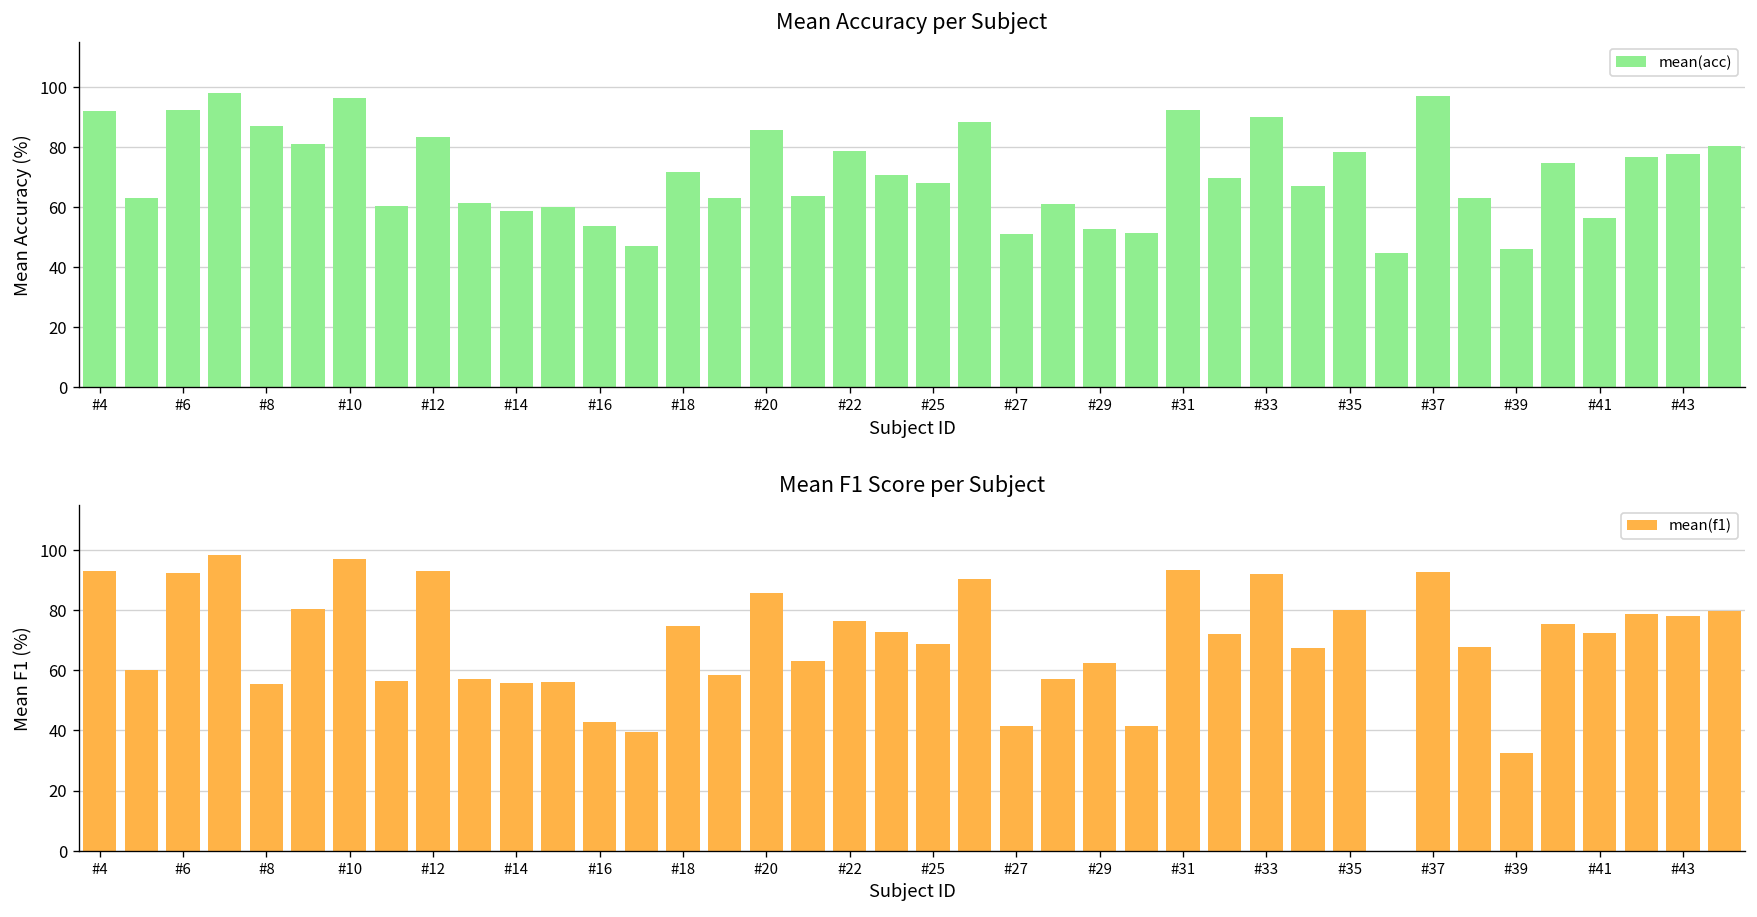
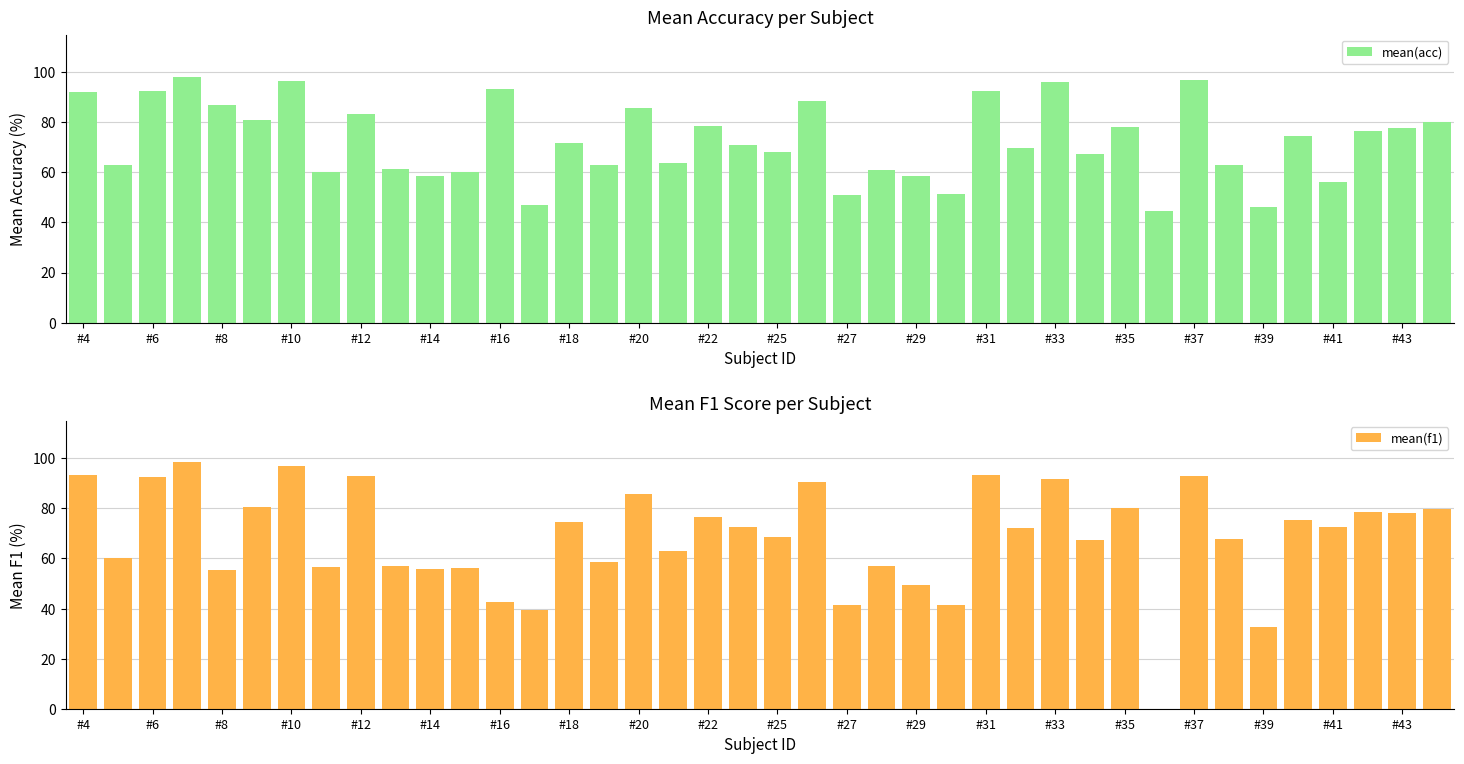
  {
    "Mean Accuracy per Subject": {
      "#4": 92,
      "#6": 92,
      "#8": 87,
      "#10": 96,
      "#12": 83,
      "#14": 59,
-     "#16": 54,
+     "#16": 93,
      "#18": 72,
      "#20": 86,
      "#22": 79,
      "#25": 68,
      "#27": 51,
-     "#29": 53,
+     "#29": 58,
      "#31": 92,
-     "#33": 90,
+     "#33": 96,
      "#35": 78,
      "#37": 97,
      "#39": 46,
      "#41": 56,
      "#43": 78
    },
    "Mean F1 Score per Subject": {
      "#4": 93,
      "#6": 92,
      "#8": 55,
      "#10": 97,
      "#12": 93,
      "#14": 56,
      "#16": 43,
      "#18": 75,
      "#20": 86,
      "#22": 76,
      "#25": 69,
      "#27": 42,
-     "#29": 63,
+     "#29": 50,
      "#31": 93,
      "#33": 92,
      "#35": 80,
      "#37": 93,
      "#39": 33,
      "#41": 73,
      "#43": 78
    }
  }
